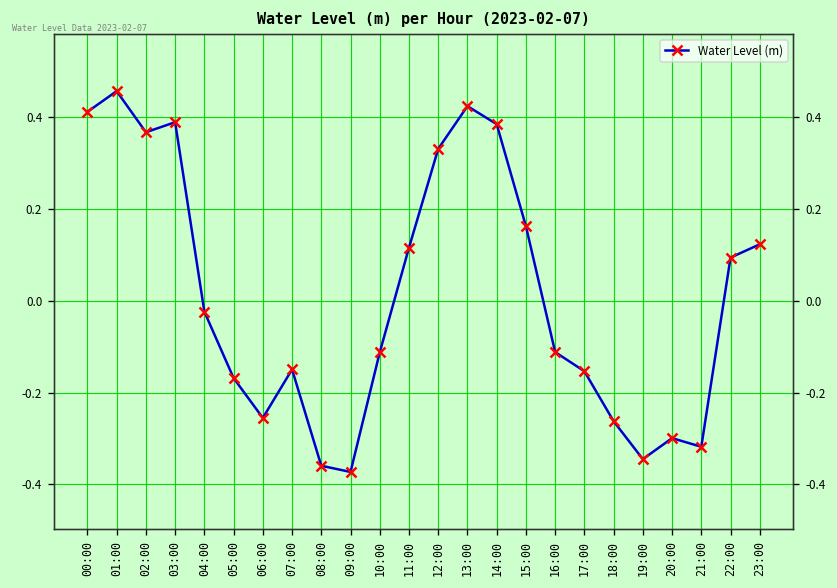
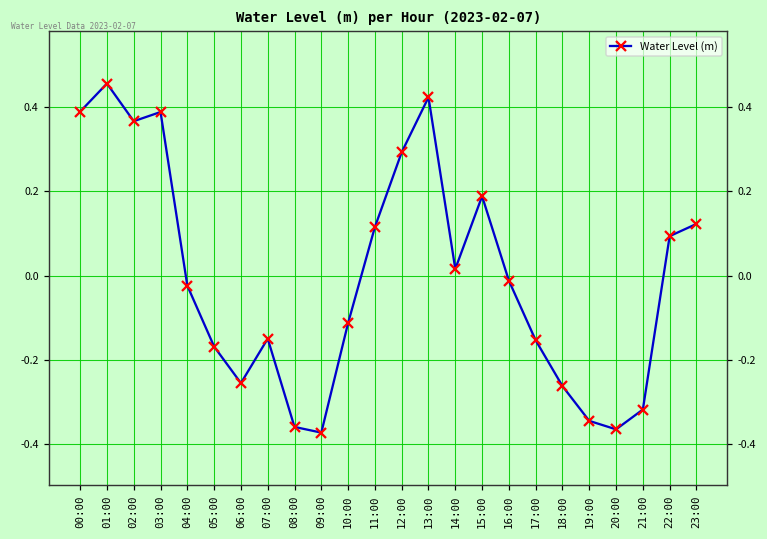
  {
-   "00:00": 0.41,
+   "00:00": 0.39,
    "01:00": 0.46,
    "02:00": 0.37,
    "03:00": 0.39,
    "04:00": -0.02,
    "05:00": -0.17,
    "06:00": -0.26,
    "07:00": -0.15,
    "08:00": -0.36,
    "09:00": -0.37,
    "10:00": -0.11,
    "11:00": 0.12,
-   "12:00": 0.33,
+   "12:00": 0.29,
    "13:00": 0.42,
-   "14:00": 0.38,
-   "15:00": 0.16,
-   "16:00": -0.11,
+   "14:00": 0.02,
+   "15:00": 0.19,
+   "16:00": -0.01,
    "17:00": -0.15,
    "18:00": -0.26,
    "19:00": -0.34,
-   "20:00": -0.30,
+   "20:00": -0.37,
    "21:00": -0.32,
    "22:00": 0.09,
    "23:00": 0.12
  }
